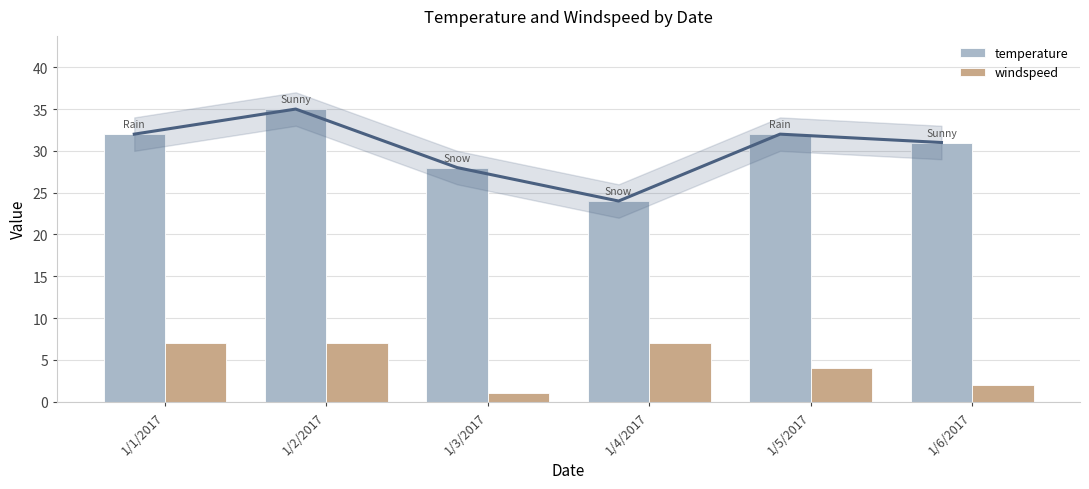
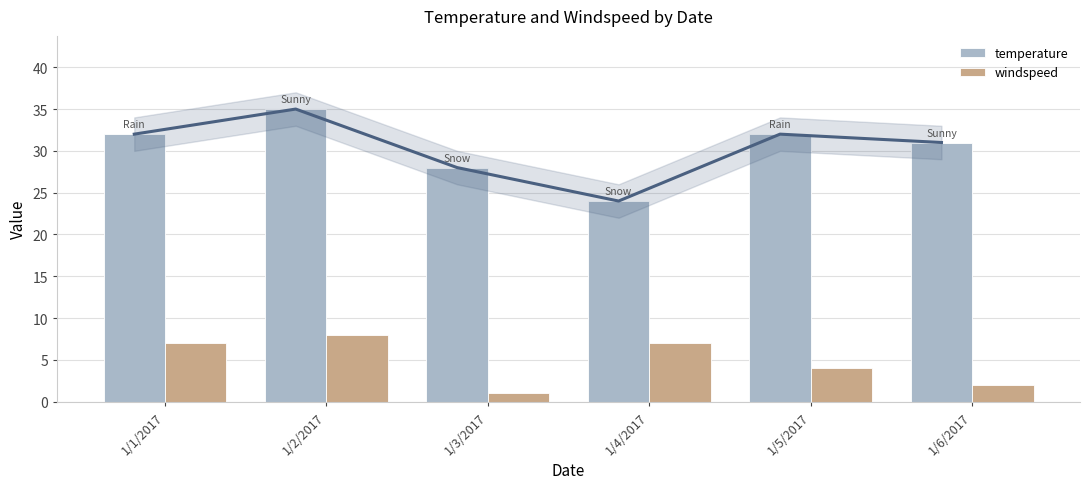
  {
    "temperature": {
      "1/1/2017": 32,
      "1/2/2017": 35,
      "1/3/2017": 28,
      "1/4/2017": 24,
      "1/5/2017": 32,
      "1/6/2017": 31
    },
    "windspeed": {
      "1/1/2017": 7,
-     "1/2/2017": 7,
+     "1/2/2017": 8,
      "1/3/2017": 1,
      "1/4/2017": 7,
      "1/5/2017": 4,
      "1/6/2017": 2
    }
  }
